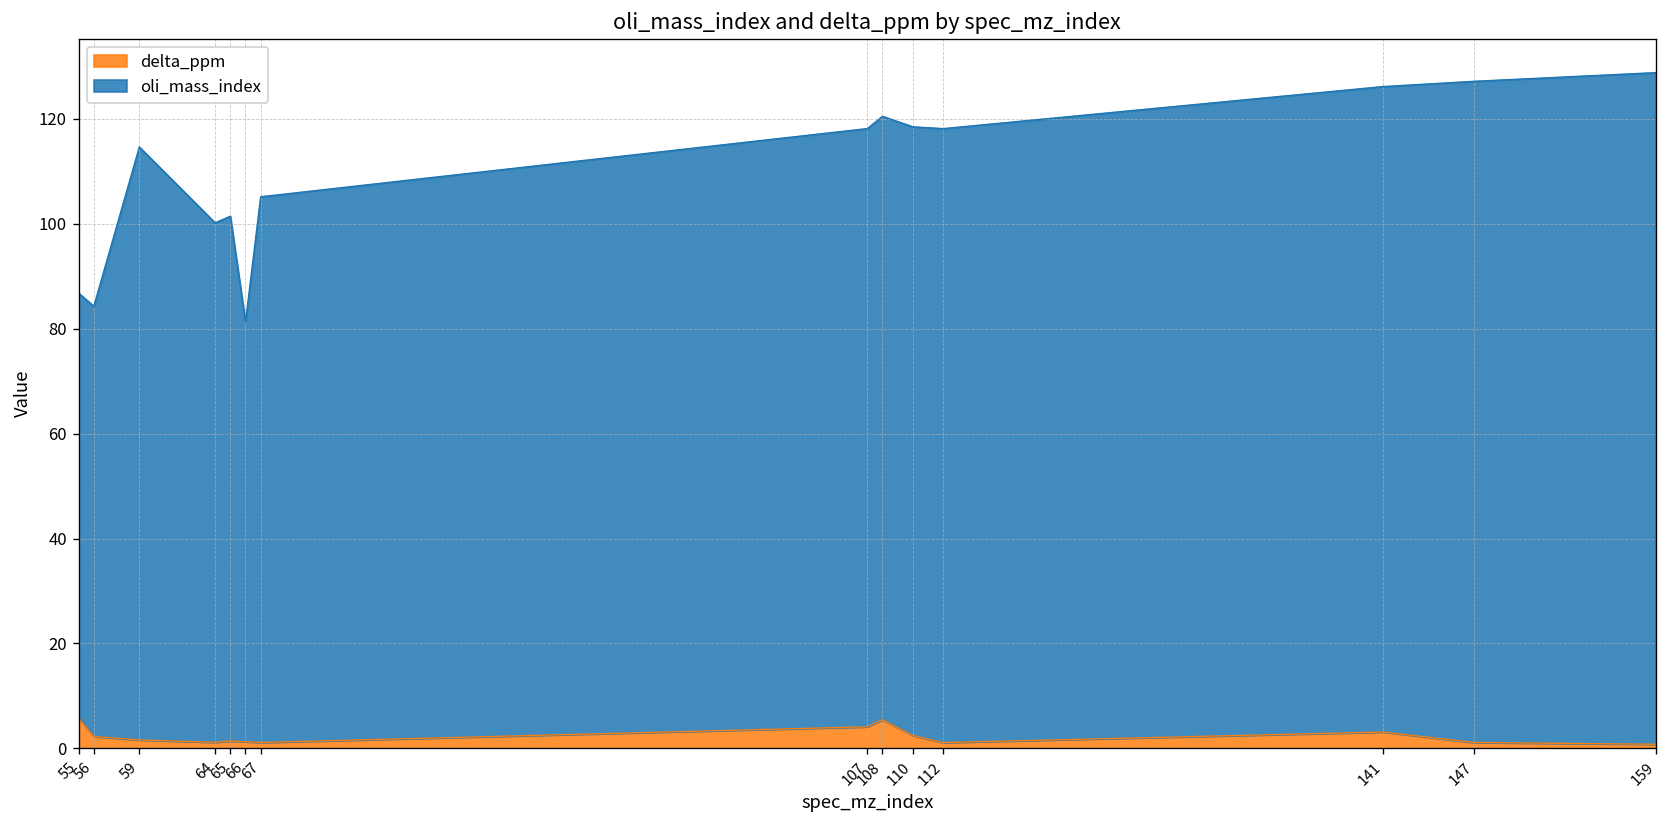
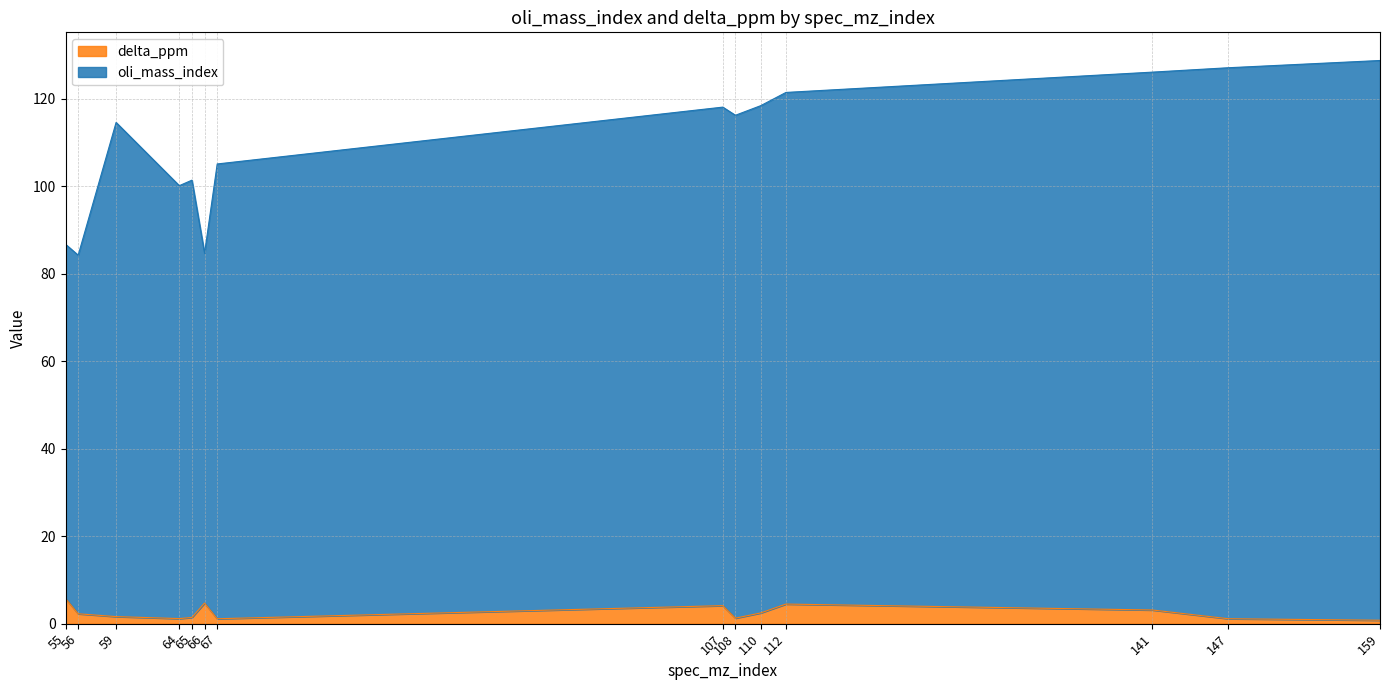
  {
    "delta_ppm": {
      "55": 6,
      "56": 2,
      "59": 2,
      "64": 1,
      "65": 1,
-     "66": 1,
+     "66": 5,
      "67": 1,
      "107": 4,
-     "108": 5,
+     "108": 1,
      "110": 2,
-     "112": 1,
+     "112": 4,
      "141": 3,
      "147": 1,
      "159": 1
    },
    "oli_mass_index": {
      "55": 81,
      "56": 82,
      "59": 113,
      "64": 99,
      "65": 100,
      "66": 80,
      "67": 104,
      "107": 114,
      "108": 115,
      "110": 116,
      "112": 117,
      "141": 123,
      "147": 126,
      "159": 128
    }
  }
